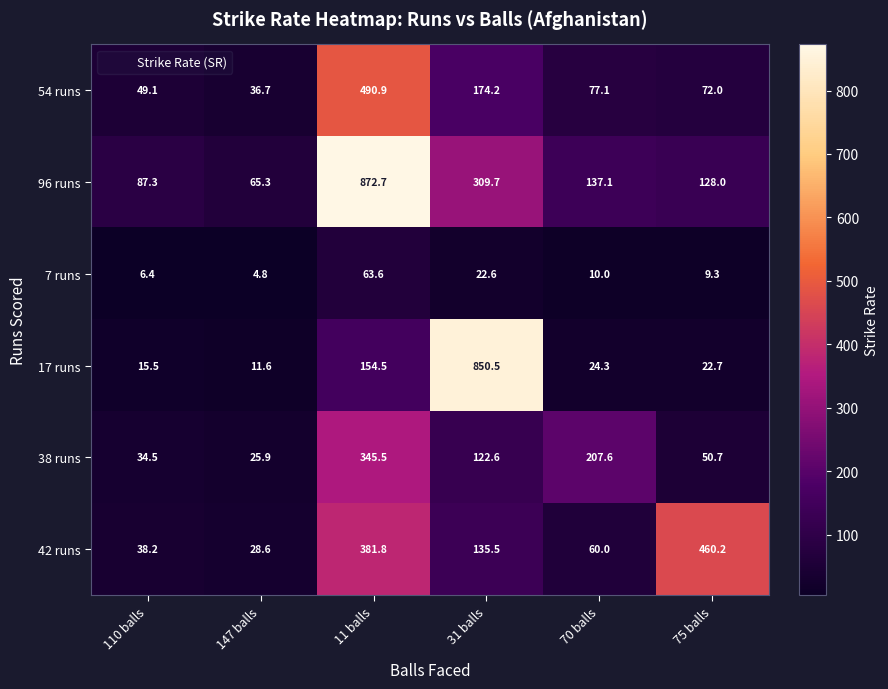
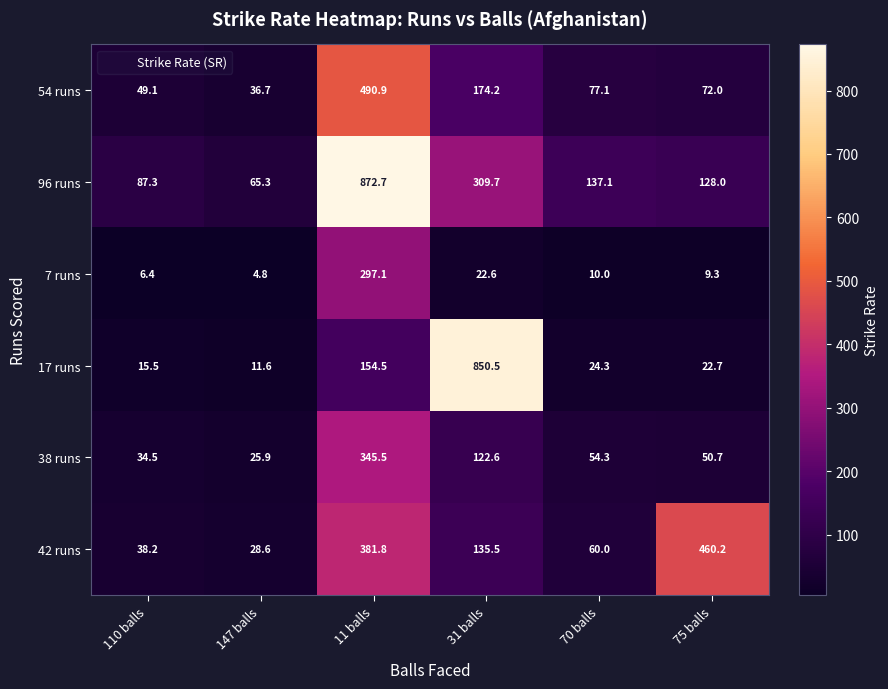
  {
    "54 runs": {
      "110 balls": 49.1,
      "147 balls": 36.7,
      "11 balls": 490.9,
      "31 balls": 174.2,
      "70 balls": 77.1,
      "75 balls": 72.0
    },
    "96 runs": {
      "110 balls": 87.3,
      "147 balls": 65.3,
      "11 balls": 872.7,
      "31 balls": 309.7,
      "70 balls": 137.1,
      "75 balls": 128.0
    },
    "7 runs": {
      "110 balls": 6.4,
      "147 balls": 4.8,
-     "11 balls": 63.6,
+     "11 balls": 297.1,
      "31 balls": 22.6,
      "70 balls": 10.0,
      "75 balls": 9.3
    },
    "17 runs": {
      "110 balls": 15.5,
      "147 balls": 11.6,
      "11 balls": 154.5,
      "31 balls": 850.5,
      "70 balls": 24.3,
      "75 balls": 22.7
    },
    "38 runs": {
      "110 balls": 34.5,
      "147 balls": 25.9,
      "11 balls": 345.5,
      "31 balls": 122.6,
-     "70 balls": 207.6,
+     "70 balls": 54.3,
      "75 balls": 50.7
    },
    "42 runs": {
      "110 balls": 38.2,
      "147 balls": 28.6,
      "11 balls": 381.8,
      "31 balls": 135.5,
      "70 balls": 60.0,
      "75 balls": 460.2
    }
  }
